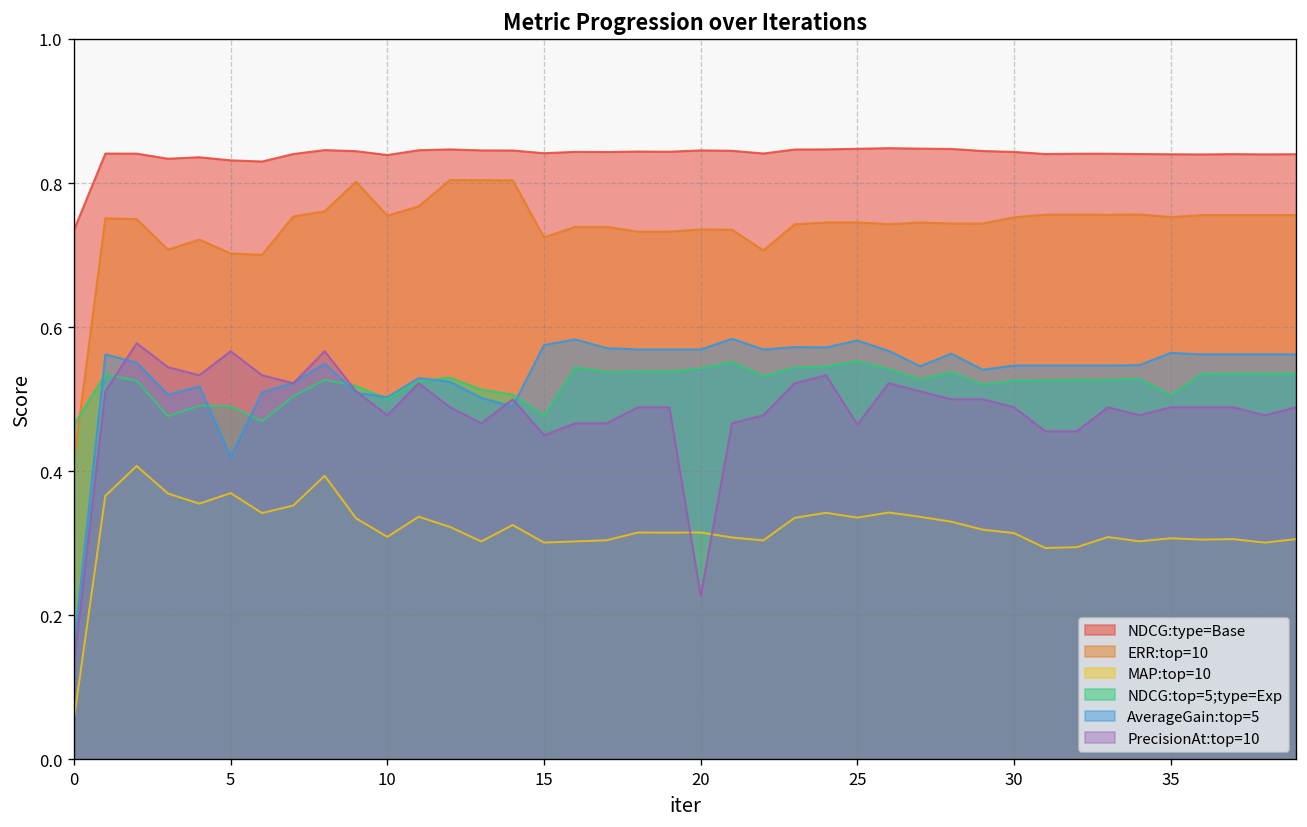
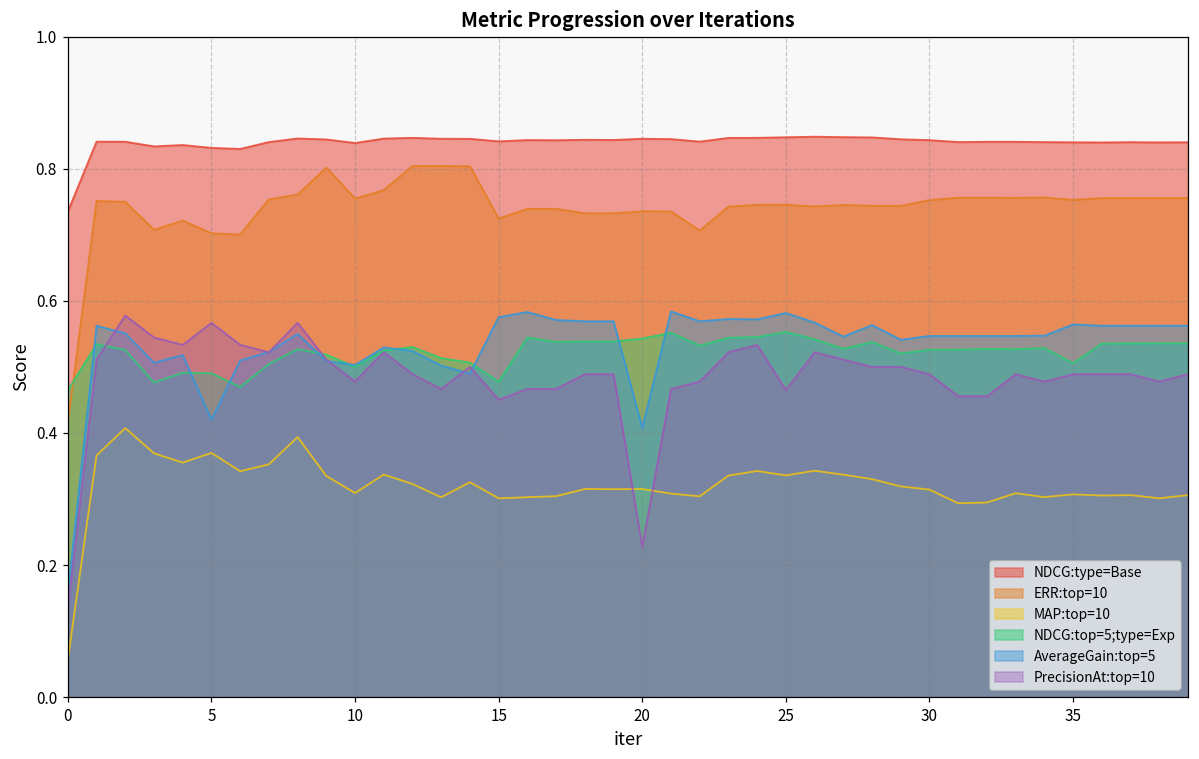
  {
    "NDCG:top=5;type=Exp": {
      "0": 0.46,
      "5": 0.49,
      "15": 0.48,
      "20": 0.54,
      "25": 0.55,
      "30": 0.53,
      "35": 0.51
    },
    "AverageGain:top=5": {
      "0": 0.16,
      "5": 0.42,
      "15": 0.58,
-     "20": 0.57,
+     "20": 0.41,
      "25": 0.58,
      "30": 0.55,
      "35": 0.56
    },
    "PrecisionAt:top=10": {
      "0": 0.13,
      "5": 0.57,
      "10": 0.48,
      "15": 0.45,
      "20": 0.23,
      "25": 0.46,
      "30": 0.49,
      "35": 0.49
    }
  }
